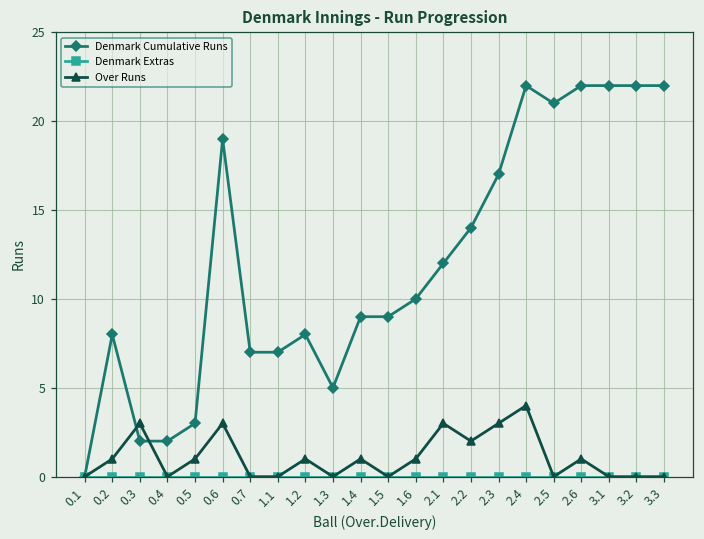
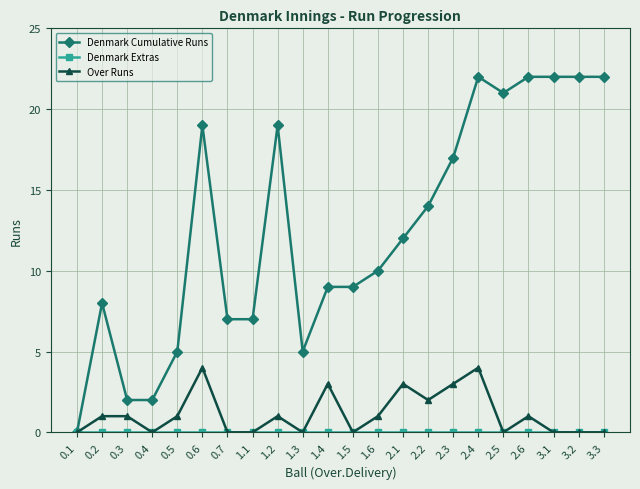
  {
    "Denmark Cumulative Runs": {
      "0.2": 8,
      "0.3": 2,
      "0.4": 2,
-     "0.5": 3,
+     "0.5": 5,
      "0.6": 19,
      "0.7": 7,
      "1.1": 7,
-     "1.2": 8,
+     "1.2": 19,
      "1.3": 5,
      "1.4": 9,
      "1.5": 9,
      "1.6": 10,
      "2.1": 12,
      "2.2": 14,
      "2.3": 17,
      "2.4": 22,
      "2.5": 21,
      "2.6": 22,
      "3.1": 22,
      "3.2": 22,
      "3.3": 22
    },
    "Denmark Extras": {
      "0.2": 0,
      "0.3": 0,
      "0.5": 0,
      "0.6": 0,
      "1.2": 0,
      "1.4": 0,
      "1.6": 0,
      "2.1": 0,
      "2.2": 0,
      "2.3": 0,
      "2.4": 0,
      "2.6": 0
    },
    "Over Runs": {
      "0.2": 1,
-     "0.3": 3,
+     "0.3": 1,
      "0.5": 1,
-     "0.6": 3,
+     "0.6": 4,
      "1.2": 1,
-     "1.4": 1,
+     "1.4": 3,
      "1.6": 1,
      "2.1": 3,
      "2.2": 2,
      "2.3": 3,
      "2.4": 4,
      "2.6": 1
    }
  }
